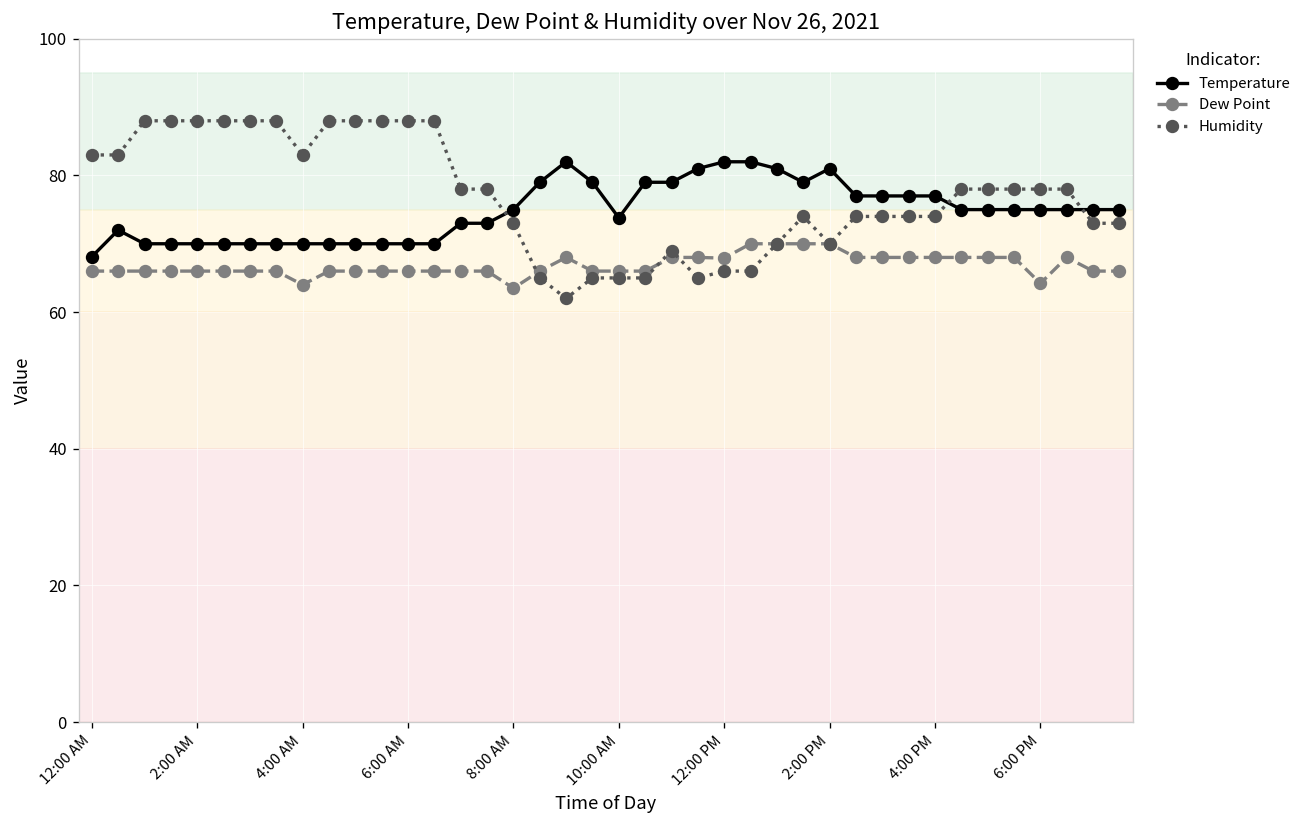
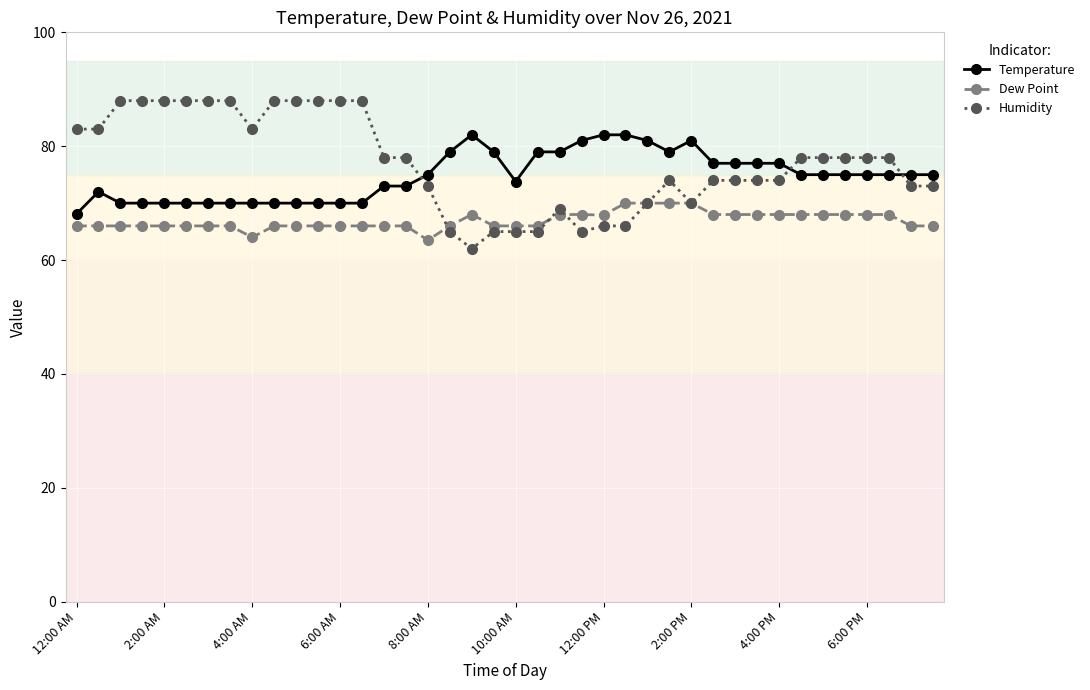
  {
    "Temperature": {
      "12:00 AM": 68,
      "2:00 AM": 70,
      "4:00 AM": 70,
      "6:00 AM": 70,
      "8:00 AM": 75,
      "10:00 AM": 74,
      "12:00 PM": 82,
      "2:00 PM": 81,
      "4:00 PM": 77,
      "6:00 PM": 75
    },
    "Dew Point": {
      "12:00 AM": 66,
      "2:00 AM": 66,
      "4:00 AM": 64,
      "6:00 AM": 66,
      "8:00 AM": 64,
      "10:00 AM": 66,
      "12:00 PM": 68,
      "4:00 PM": 68,
-     "6:00 PM": 64
+     "6:00 PM": 68
    },
    "Humidity": {
      "12:00 AM": 83,
      "2:00 AM": 88,
      "4:00 AM": 83,
      "6:00 AM": 88,
      "8:00 AM": 73,
      "10:00 AM": 65,
      "12:00 PM": 66,
      "4:00 PM": 74,
      "6:00 PM": 78
    }
  }
